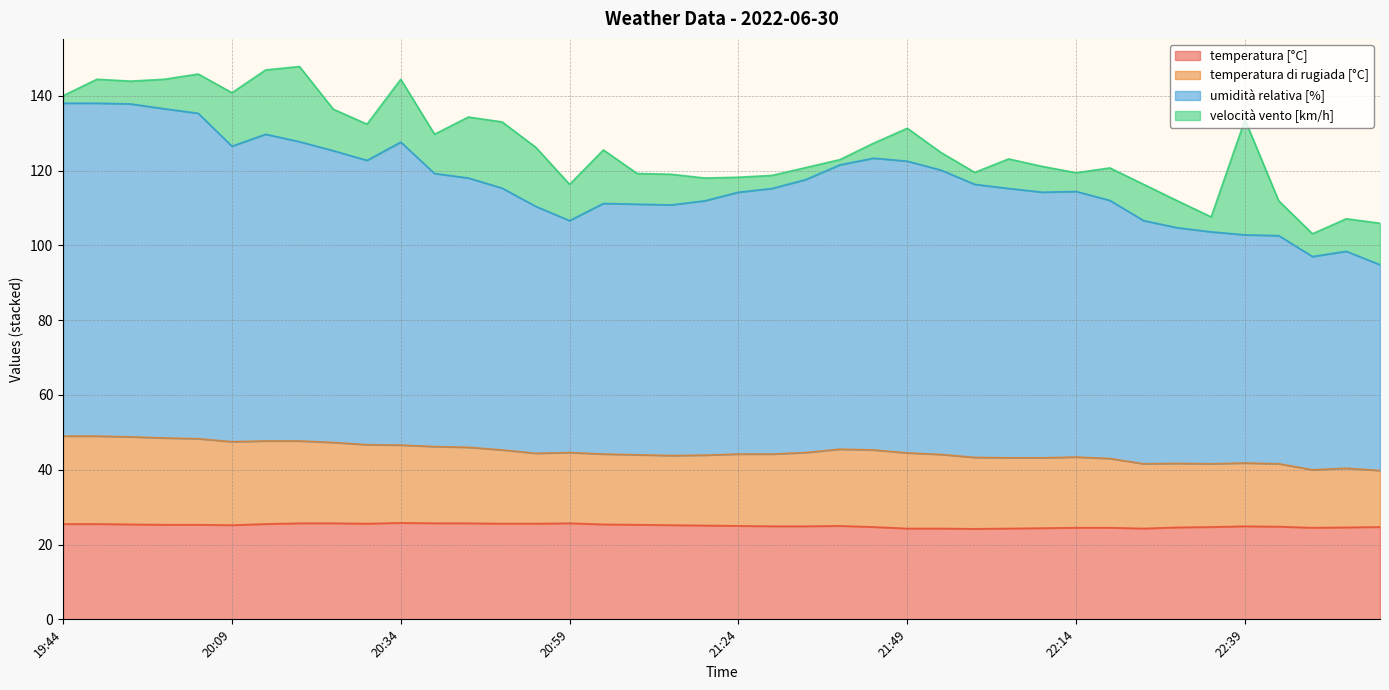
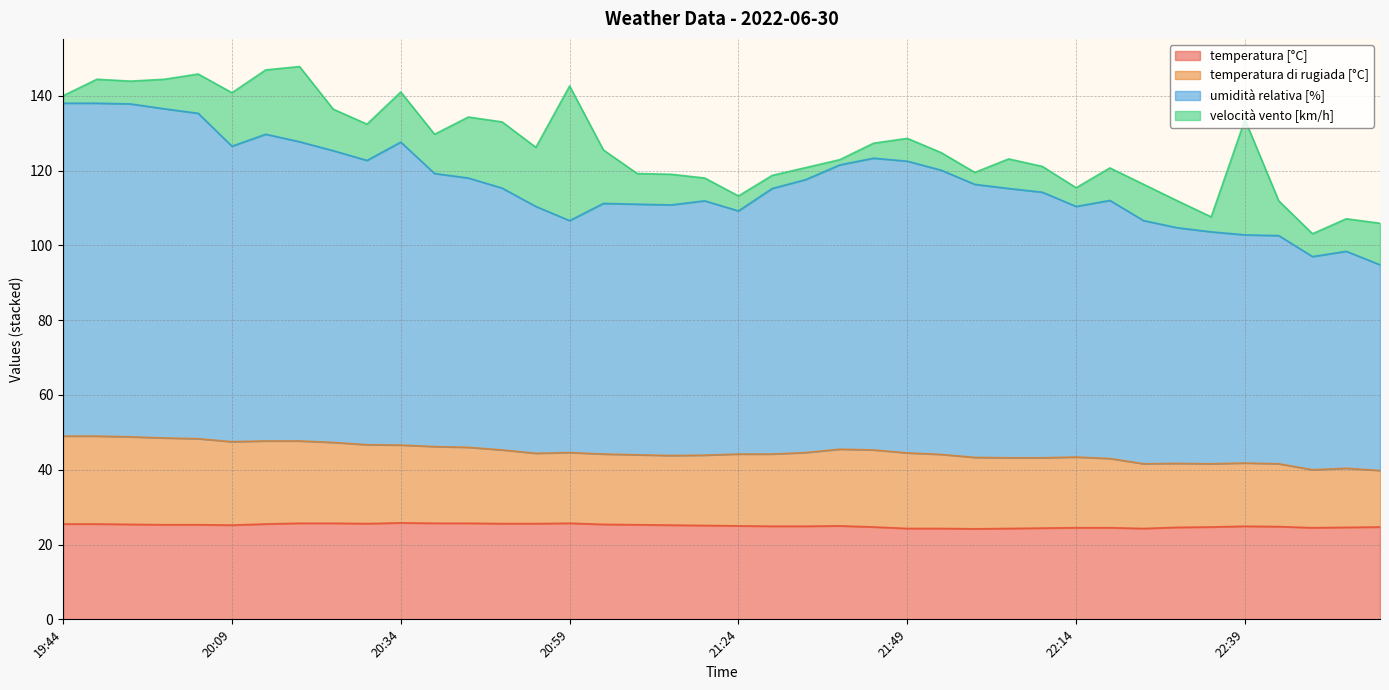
  {
    "umidità relativa [%]": {
      "19:44": 89,
      "20:09": 79,
      "20:34": 81,
      "20:59": 62,
-     "21:24": 70,
+     "21:24": 65,
      "21:49": 78,
-     "22:14": 71,
+     "22:14": 67,
      "22:39": 61
    },
    "velocità vento [km/h]": {
      "19:44": 2,
      "20:09": 14,
-     "20:34": 17,
-     "20:59": 10,
+     "20:34": 13,
+     "20:59": 36,
      "21:24": 4,
-     "21:49": 9,
+     "21:49": 6,
      "22:14": 5
    }
  }
